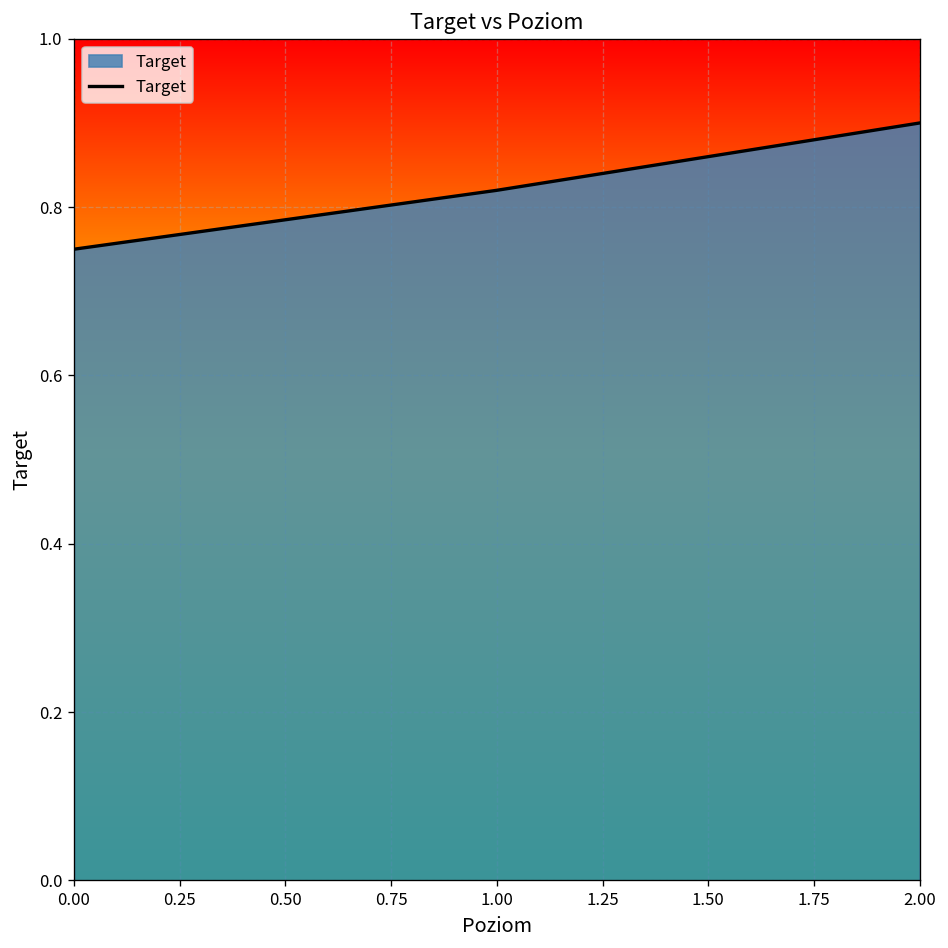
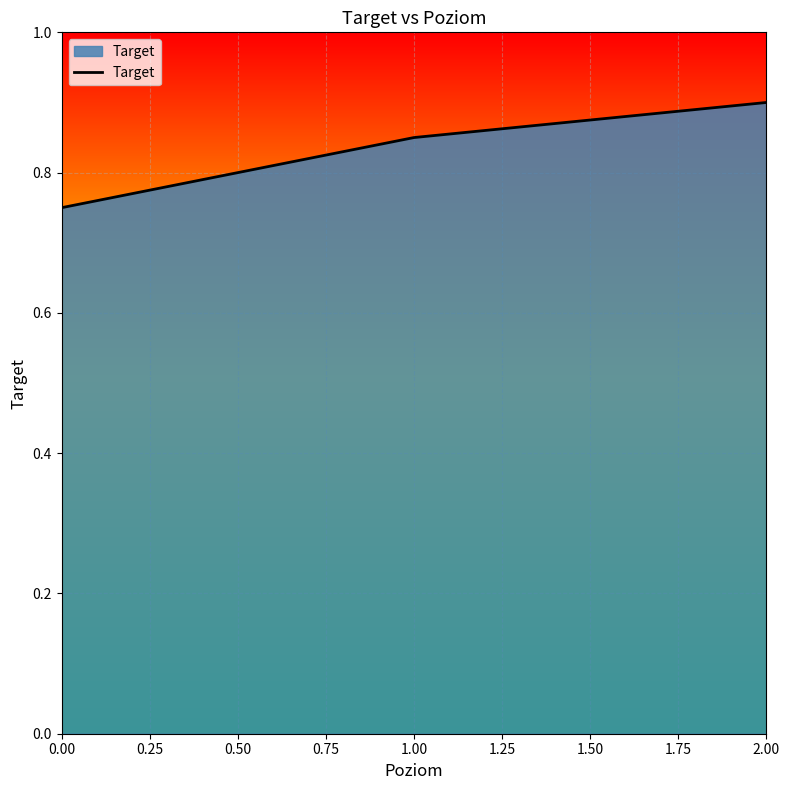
  {
    "0.00": 0.75,
-   "1.00": 0.82,
+   "1.00": 0.85,
    "2.00": 0.90
  }
